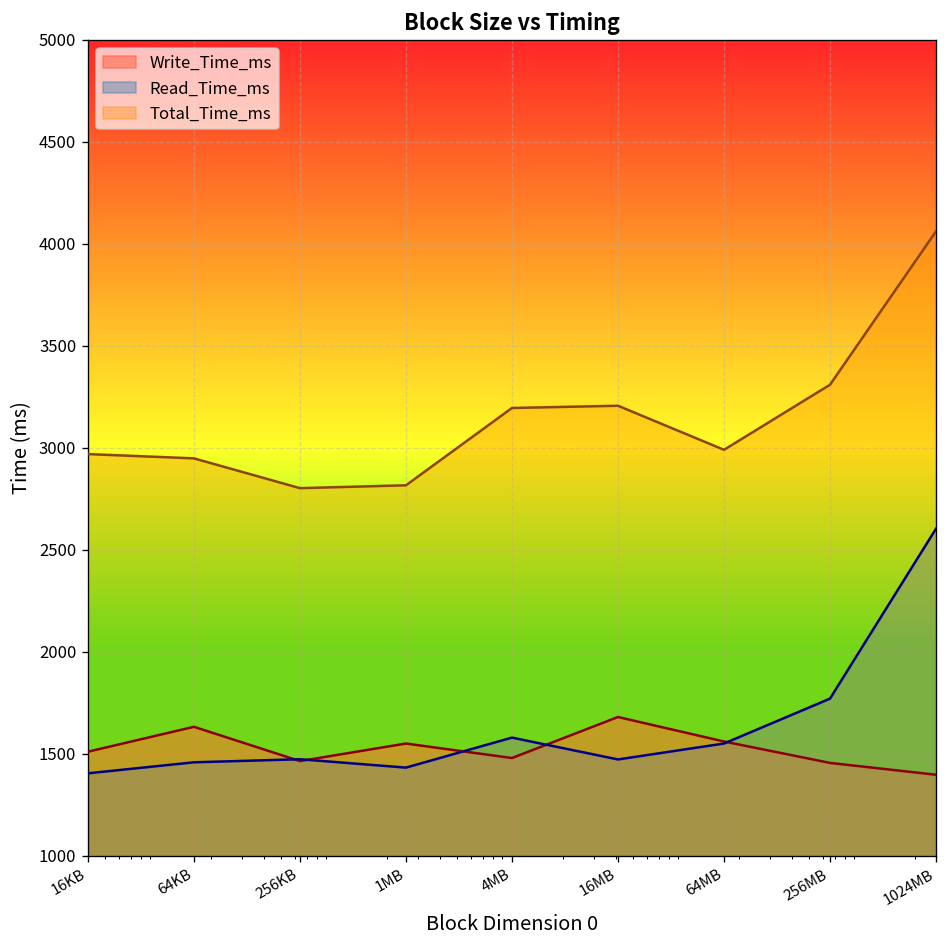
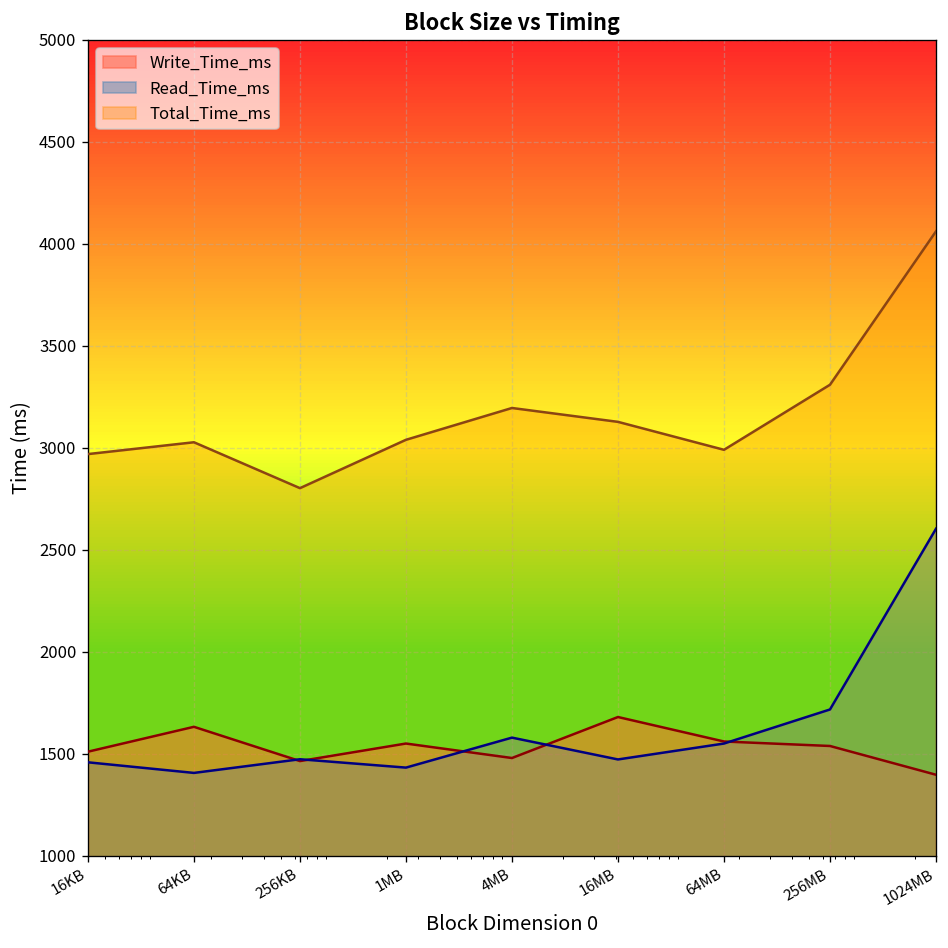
  {
    "Write_Time_ms": {
      "16KB": 1510,
      "64KB": 1630,
      "1MB": 1550,
      "4MB": 1480,
      "16MB": 1680,
-     "256MB": 1460,
+     "256MB": 1540,
      "1024MB": 1400
    },
    "Read_Time_ms": {
-     "16KB": 1410,
-     "64KB": 1460,
+     "16KB": 1460,
+     "64KB": 1410,
      "1MB": 1430,
      "4MB": 1580,
      "16MB": 1470,
-     "256MB": 1770,
+     "256MB": 1720,
      "1024MB": 2600
    },
    "Total_Time_ms": {
      "16KB": 2970,
-     "64KB": 2950,
+     "64KB": 3030,
      "256KB": 2800,
-     "1MB": 2820,
+     "1MB": 3040,
      "4MB": 3200,
-     "16MB": 3210,
+     "16MB": 3130,
      "64MB": 2990,
      "256MB": 3310,
      "1024MB": 4060
    }
  }
